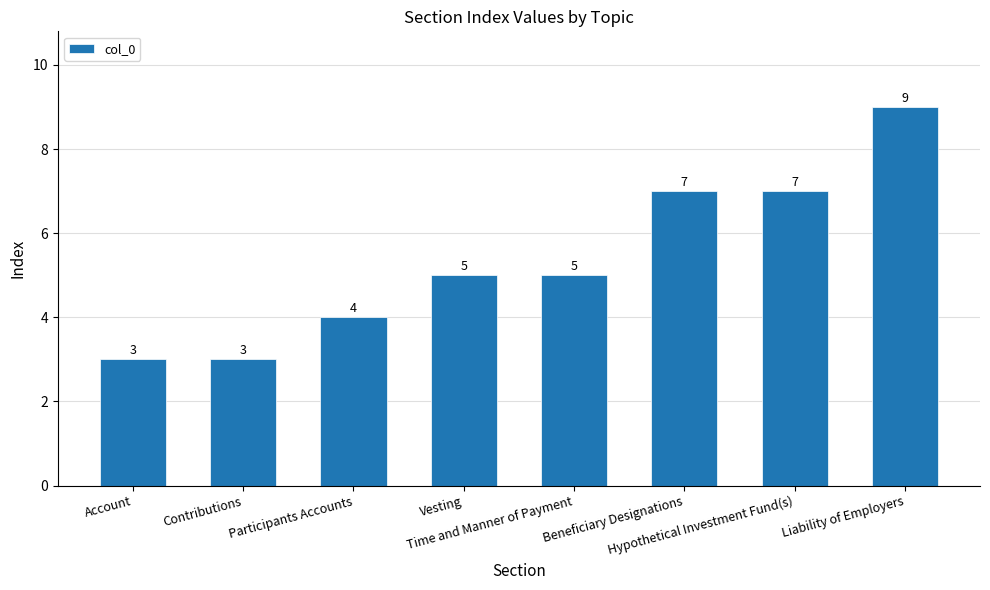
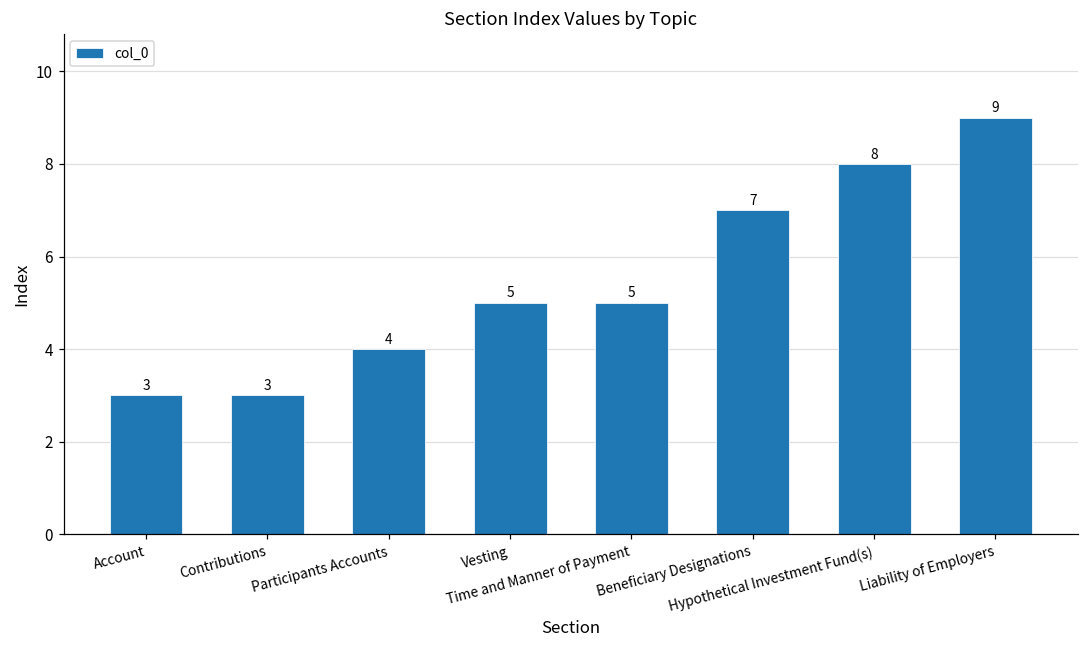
  {
    "Account": 3,
    "Contributions": 3,
    "Participants Accounts": 4,
    "Vesting": 5,
    "Time and Manner of Payment": 5,
    "Beneficiary Designations": 7,
-   "Hypothetical Investment Fund(s)": 7,
+   "Hypothetical Investment Fund(s)": 8,
    "Liability of Employers": 9
  }
